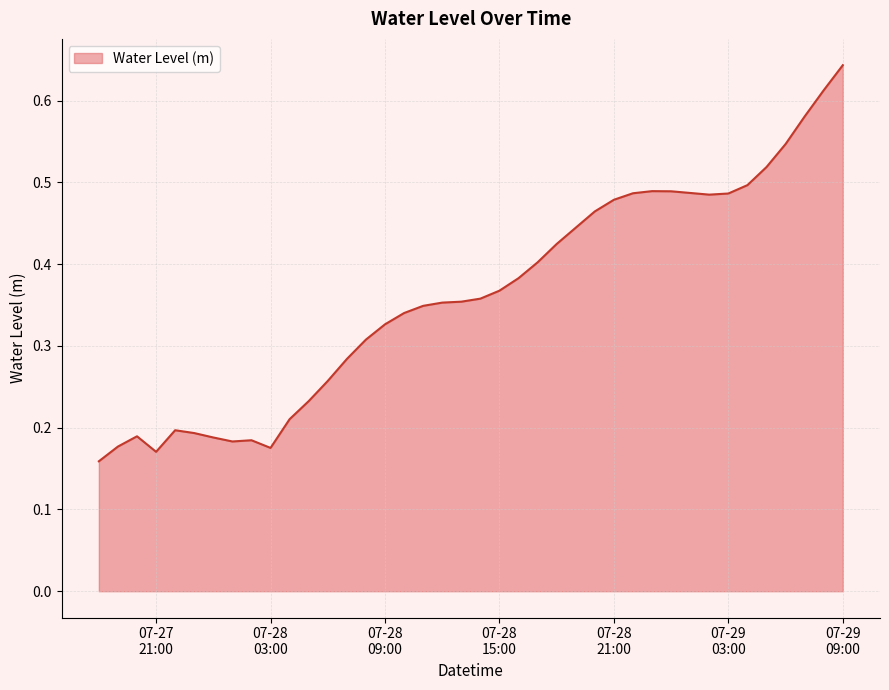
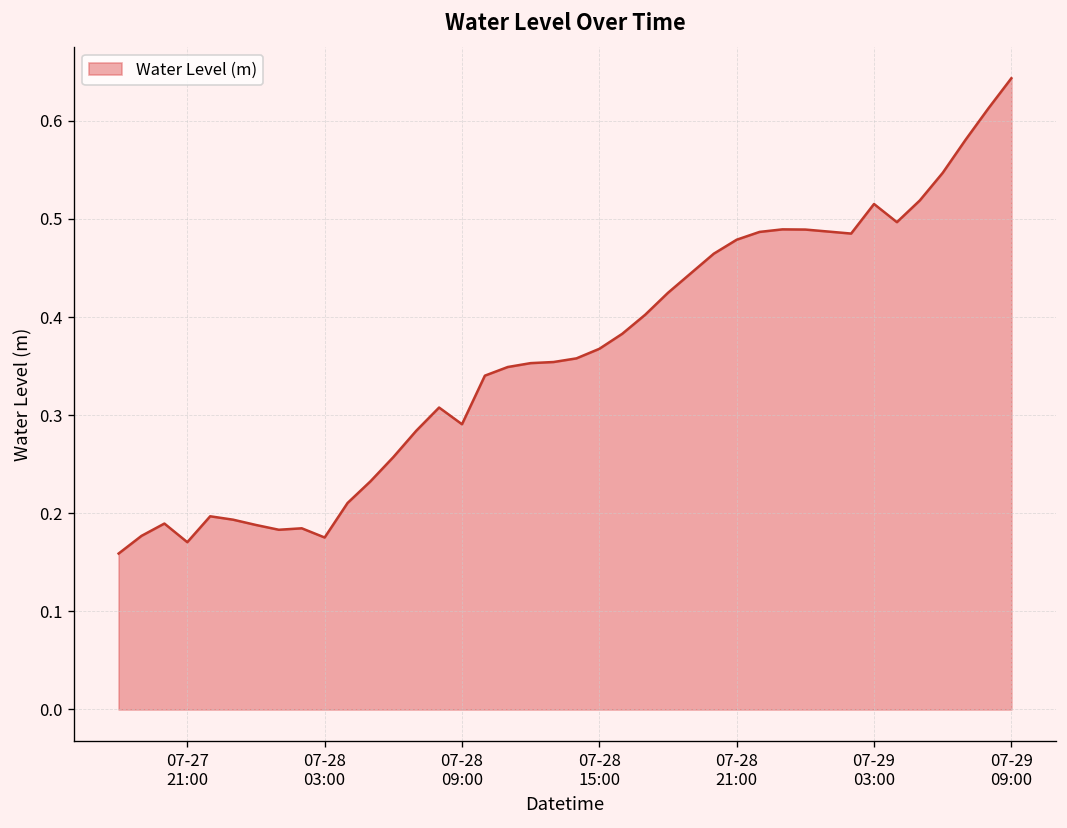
  {
    "07-27 21:00": 0.17,
    "07-28 03:00": 0.18,
-   "07-28 09:00": 0.33,
+   "07-28 09:00": 0.29,
    "07-28 15:00": 0.37,
    "07-28 21:00": 0.48,
-   "07-29 03:00": 0.49,
+   "07-29 03:00": 0.52,
    "07-29 09:00": 0.64
  }
